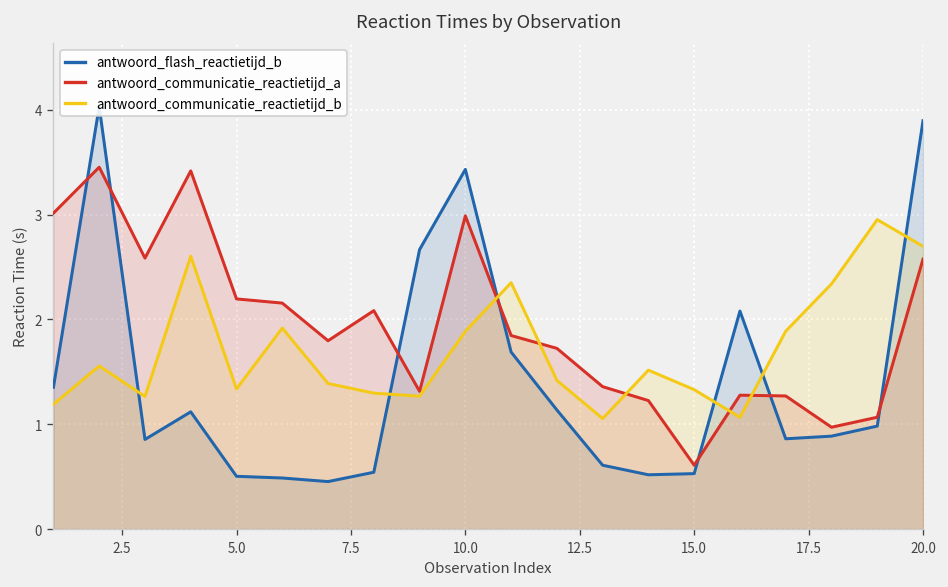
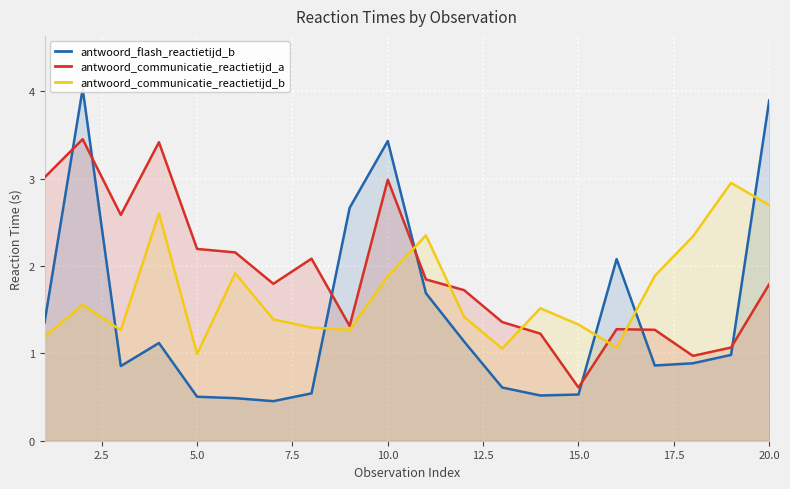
  {
    "antwoord_flash_reactietijd_b": {
      "5.0": 0.5,
      "10.0": 3.4,
      "15.0": 0.5,
      "20.0": 3.9
    },
    "antwoord_communicatie_reactietijd_a": {
      "5.0": 2.2,
      "10.0": 3.0,
      "15.0": 0.6,
-     "20.0": 2.6
+     "20.0": 1.8
    },
    "antwoord_communicatie_reactietijd_b": {
-     "5.0": 1.3,
+     "5.0": 1.0,
      "10.0": 1.9,
      "15.0": 1.3,
      "20.0": 2.7
    }
  }
